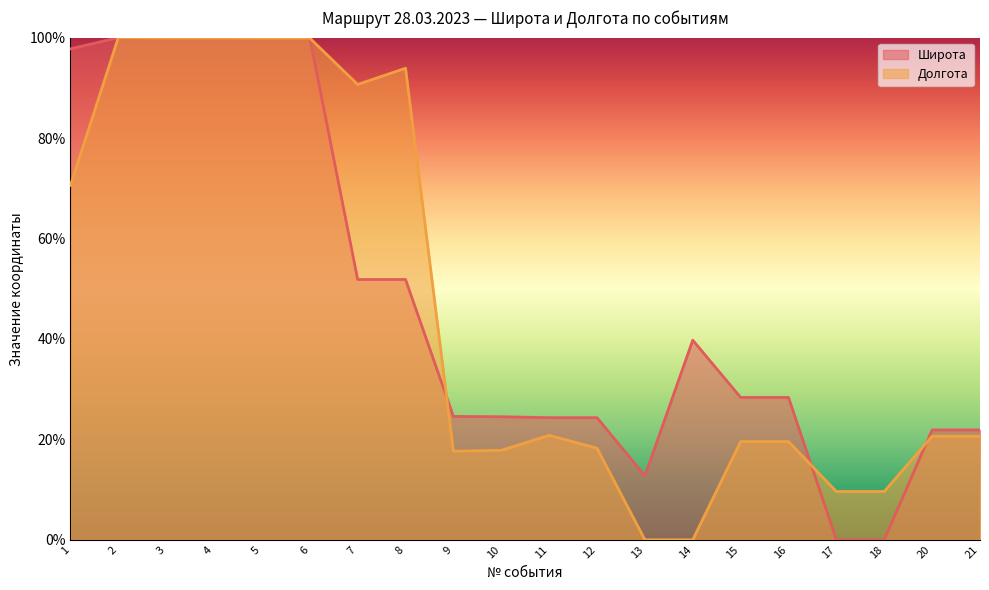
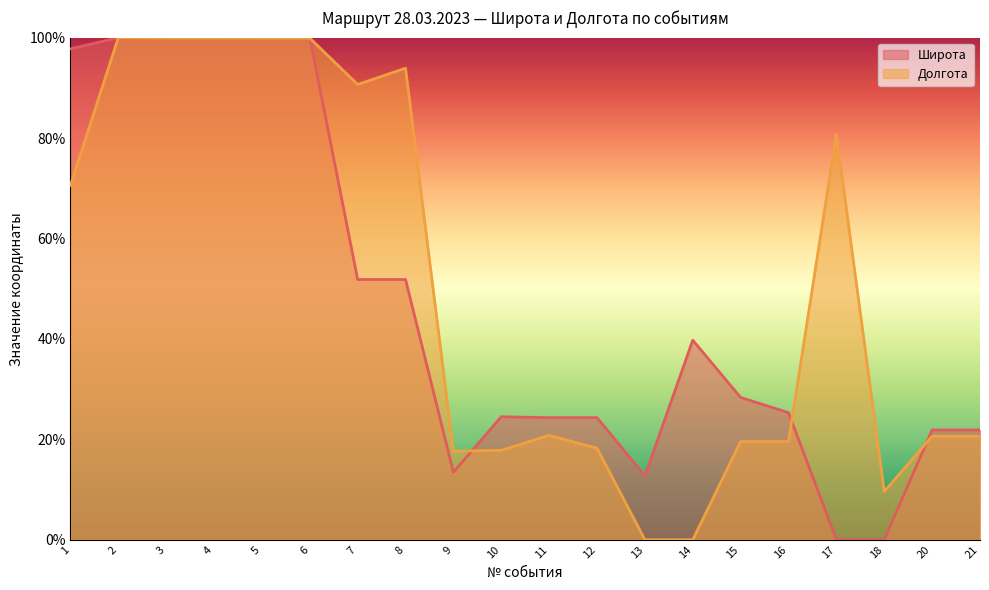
  {
    "Широта": {
      "1": "98%",
      "7": "52%",
      "8": "52%",
-     "9": "25%",
+     "9": "13%",
      "10": "24%",
      "11": "24%",
      "12": "24%",
      "13": "13%",
      "14": "40%",
      "15": "28%",
-     "16": "28%",
+     "16": "25%",
      "17": "0%",
      "18": "0%",
      "20": "22%",
      "21": "22%"
    },
    "Долгота": {
      "1": "71%",
      "7": "91%",
      "8": "94%",
      "9": "18%",
      "10": "18%",
      "11": "21%",
      "12": "18%",
      "13": "0%",
      "14": "0%",
      "15": "20%",
      "16": "20%",
-     "17": "10%",
+     "17": "81%",
      "18": "10%",
      "20": "21%",
      "21": "21%"
    }
  }
